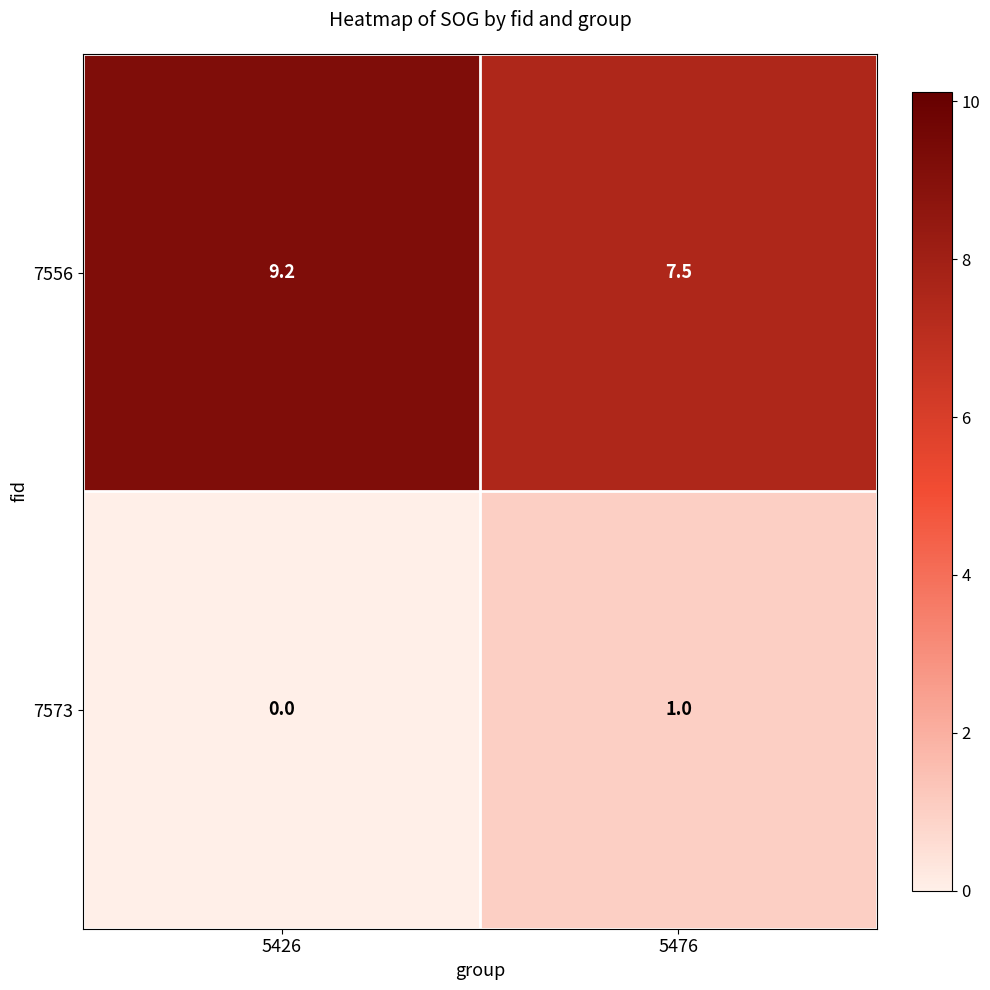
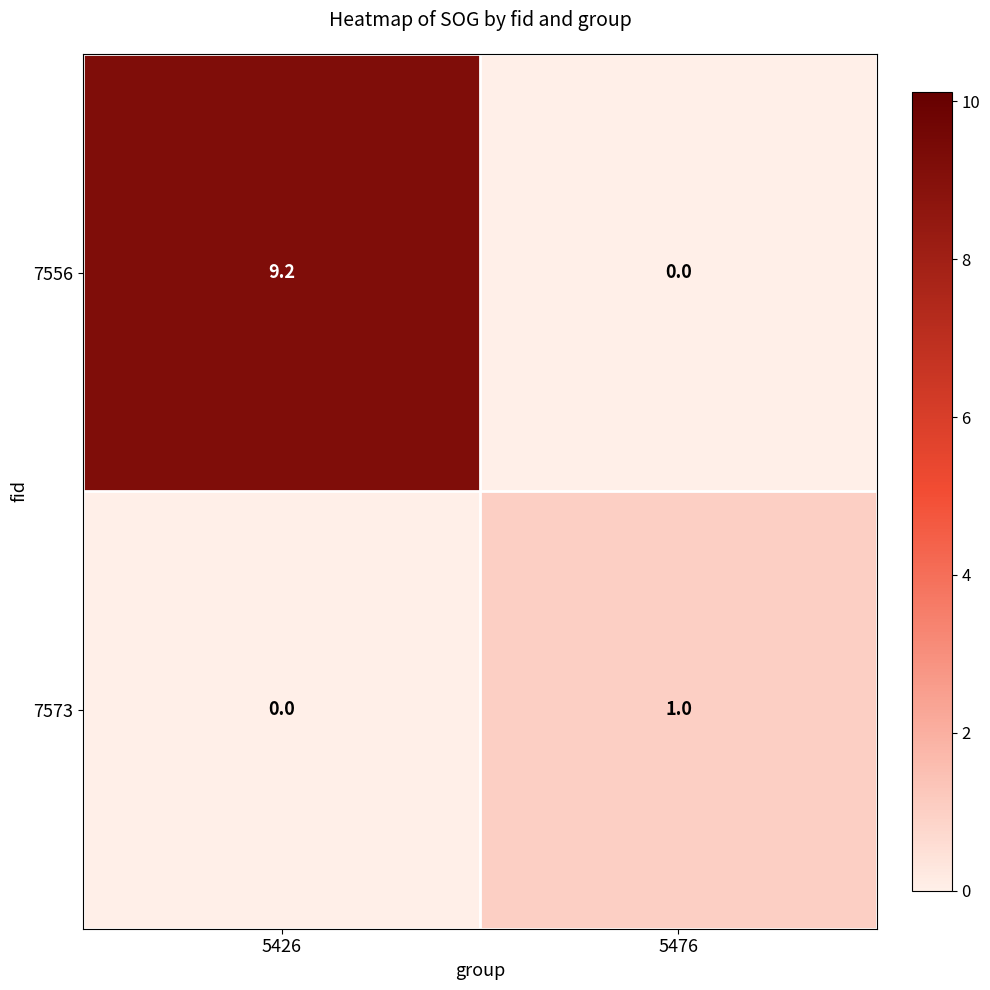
  {
    "7556": {
      "5426": 9.2,
-     "5476": 7.5
+     "5476": 0.0
    },
    "7573": {
      "5426": 0.0,
      "5476": 1.0
    }
  }
